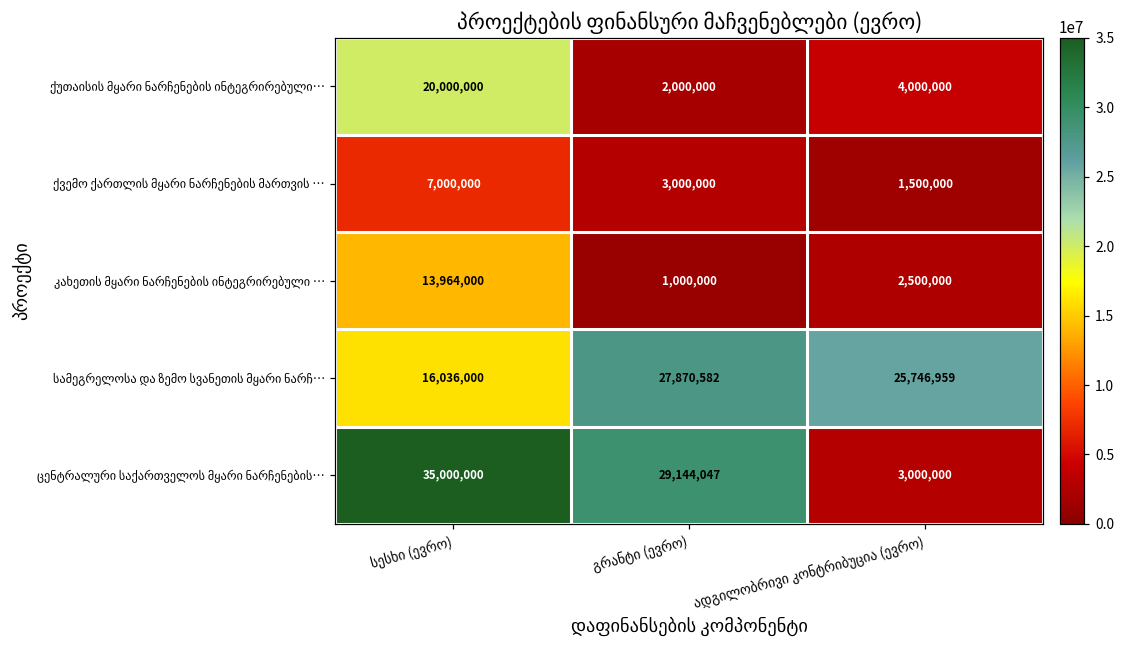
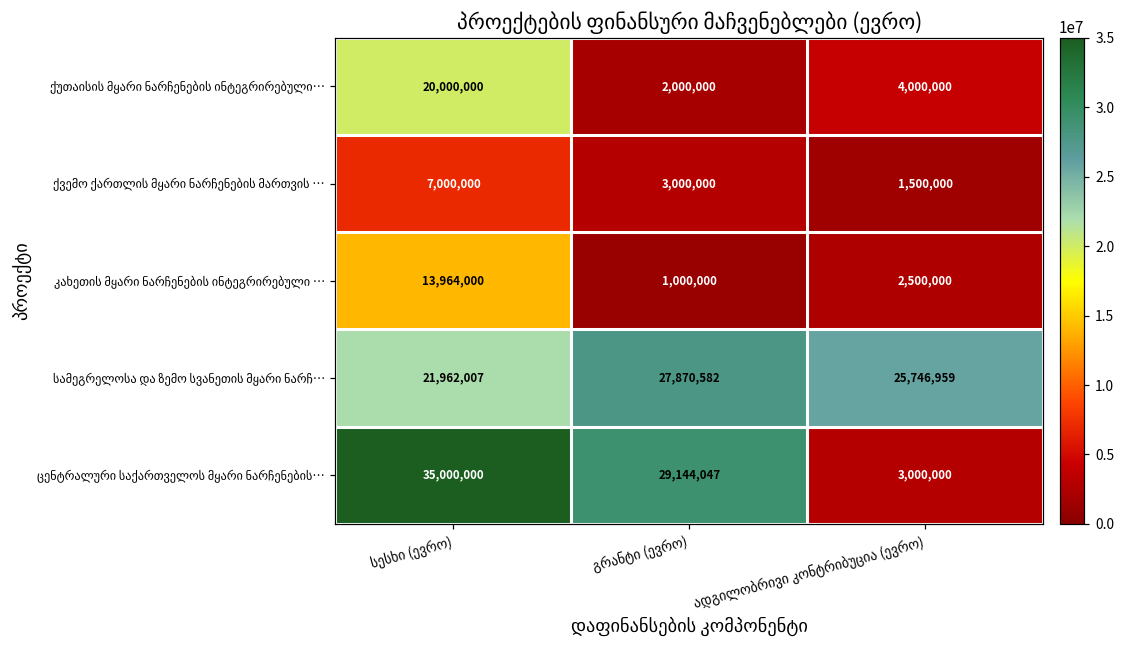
  {
    "ქუთაისის მყარი ნარჩენების ინტეგრირებული…": {
      "სესხი (ევრო)": "20,000,000",
      "გრანტი (ევრო)": "2,000,000",
      "ადგილობრივი კონტრიბუცია (ევრო)": "4,000,000"
    },
    "ქვემო ქართლის მყარი ნარჩენების მართვის …": {
      "სესხი (ევრო)": "7,000,000",
      "გრანტი (ევრო)": "3,000,000",
      "ადგილობრივი კონტრიბუცია (ევრო)": "1,500,000"
    },
    "კახეთის მყარი ნარჩენების ინტეგრირებული …": {
      "სესხი (ევრო)": "13,964,000",
      "გრანტი (ევრო)": "1,000,000",
      "ადგილობრივი კონტრიბუცია (ევრო)": "2,500,000"
    },
    "სამეგრელოსა და ზემო სვანეთის მყარი ნარჩ…": {
-     "სესხი (ევრო)": "16,036,000",
+     "სესხი (ევრო)": "21,962,007",
      "გრანტი (ევრო)": "27,870,582",
      "ადგილობრივი კონტრიბუცია (ევრო)": "25,746,959"
    },
    "ცენტრალური საქართველოს მყარი ნარჩენების…": {
      "სესხი (ევრო)": "35,000,000",
      "გრანტი (ევრო)": "29,144,047",
      "ადგილობრივი კონტრიბუცია (ევრო)": "3,000,000"
    }
  }
